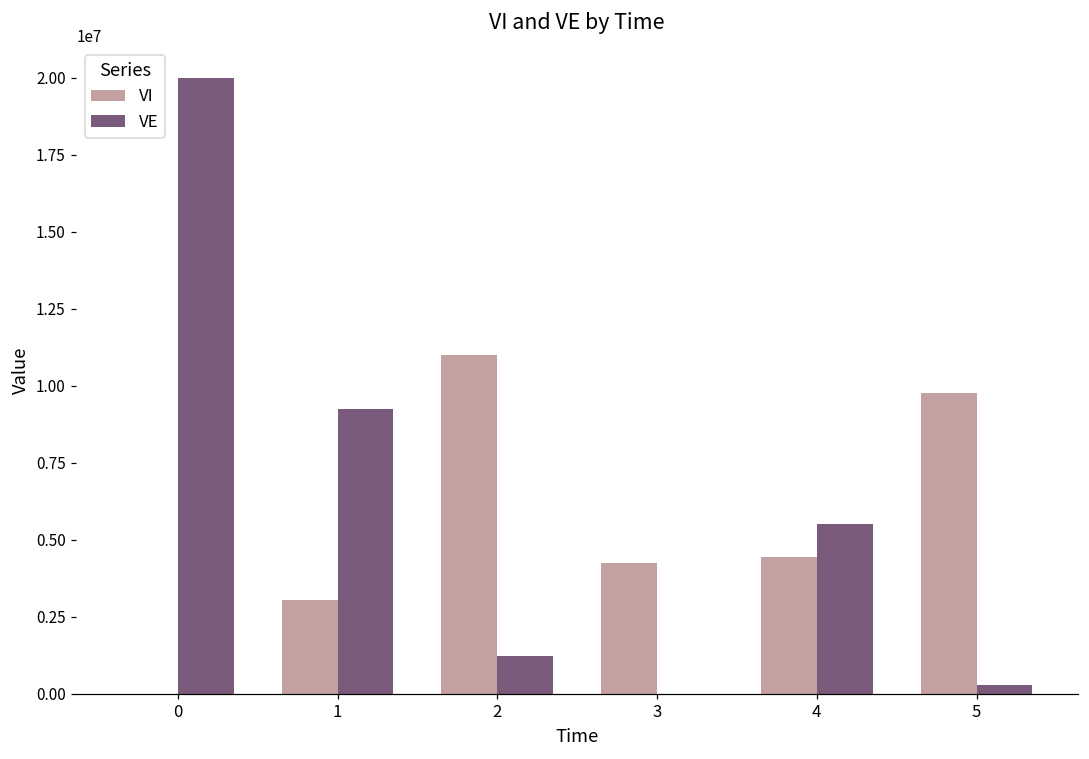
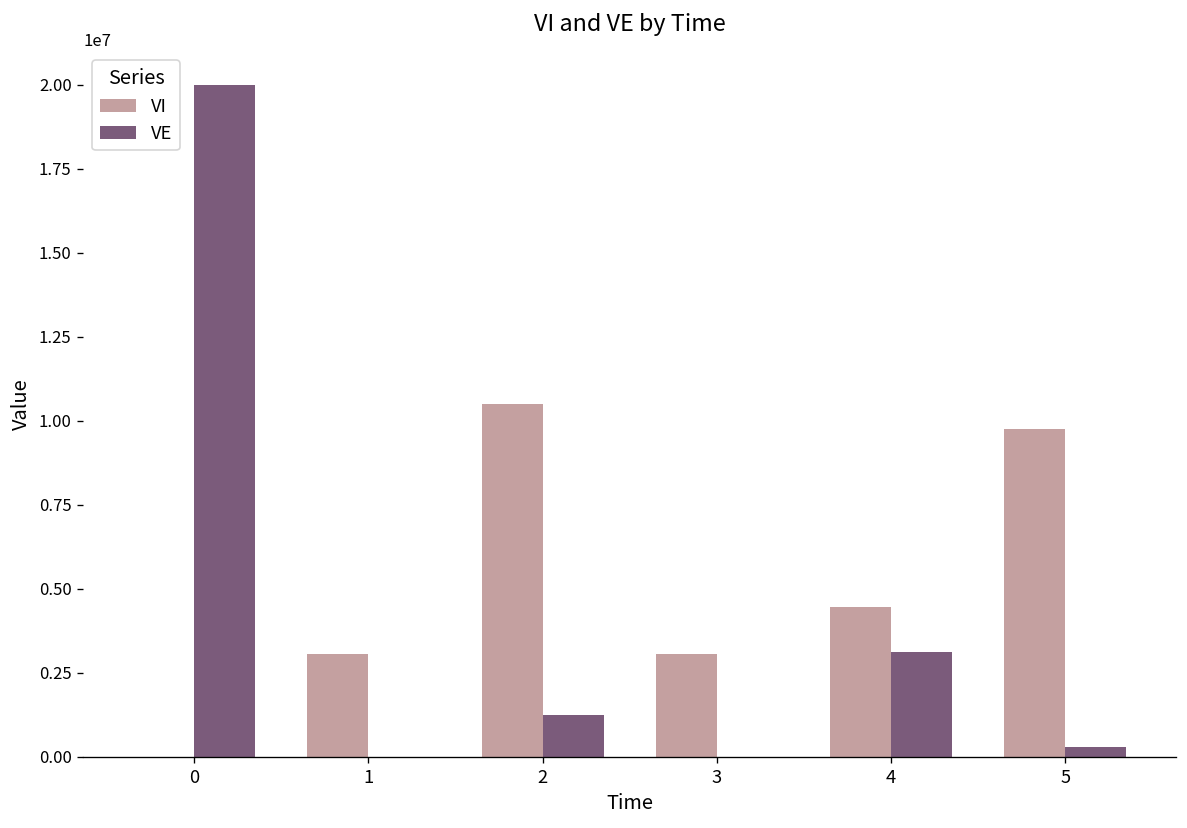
  {
    "VI": {
      "0": 0,
      "1": 3100000,
-     "2": 11000000,
-     "3": 4300000,
+     "2": 10500000,
+     "3": 3100000,
      "4": 4400000,
      "5": 9800000
    },
    "VE": {
      "0": 20000000,
-     "1": 9300000,
+     "1": 0,
      "2": 1200000,
      "3": 0,
-     "4": 5500000,
+     "4": 3100000,
      "5": 300000
    }
  }
